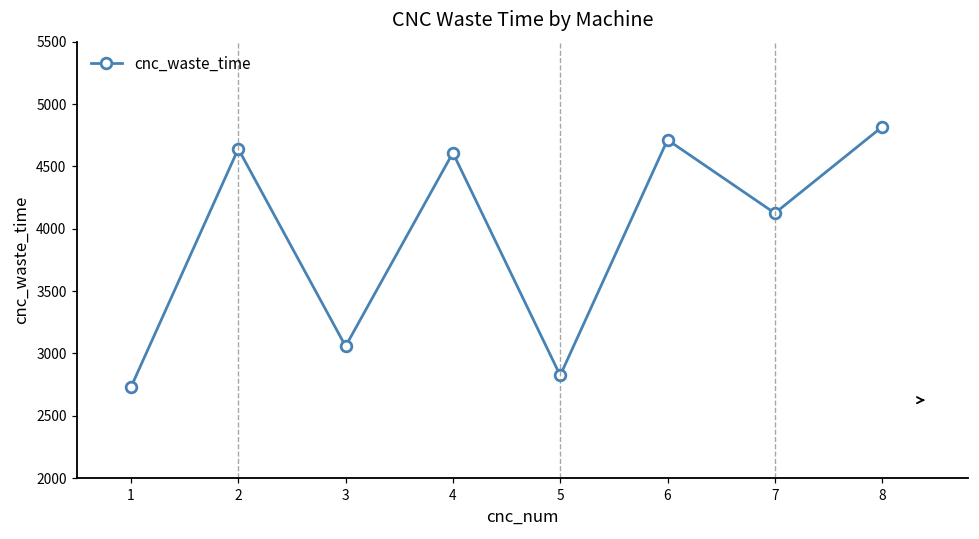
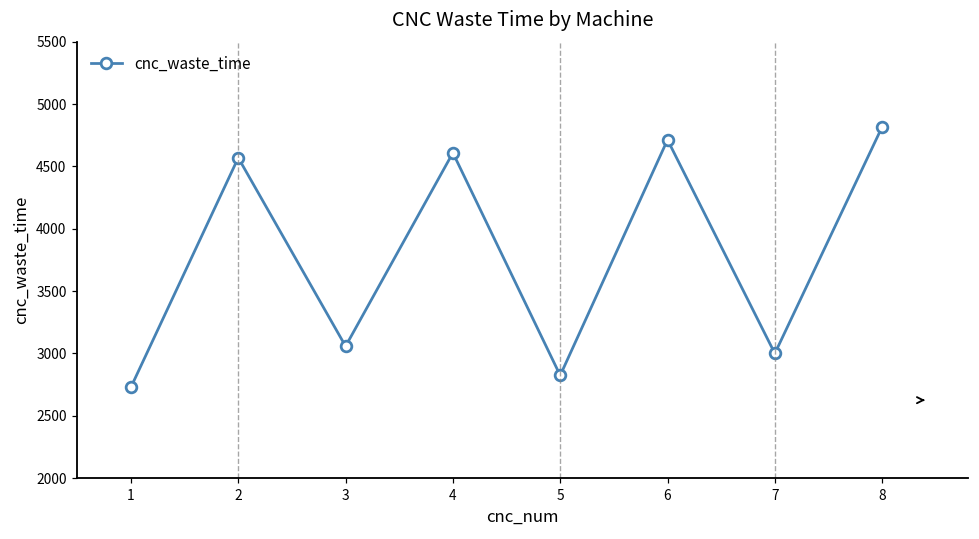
  {
    "1": 2730,
-   "2": 4640,
+   "2": 4570,
    "3": 3060,
    "4": 4610,
    "5": 2820,
    "6": 4710,
-   "7": 4130,
+   "7": 3000,
    "8": 4820
  }
